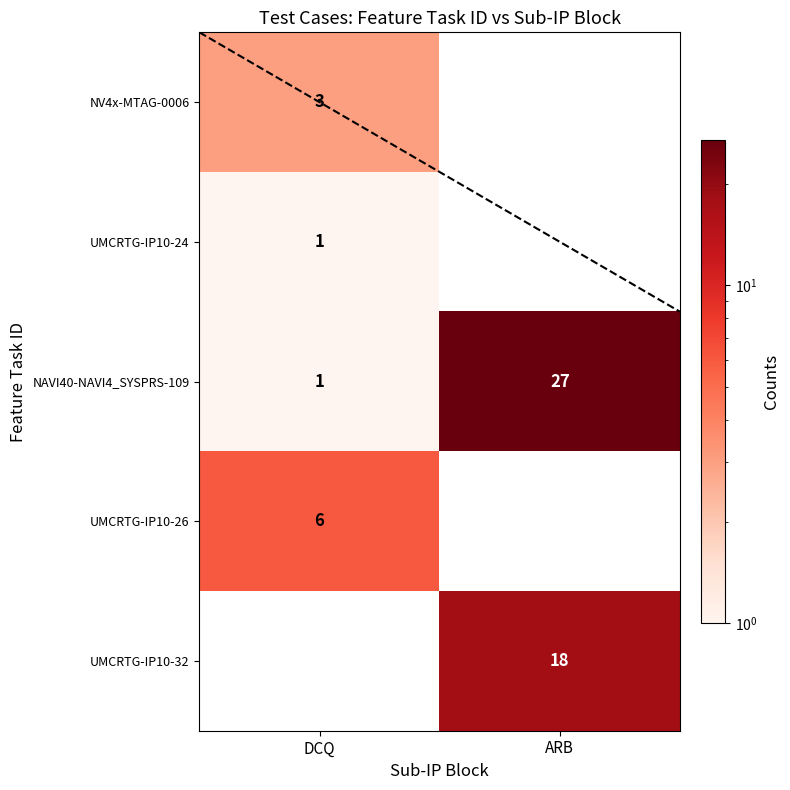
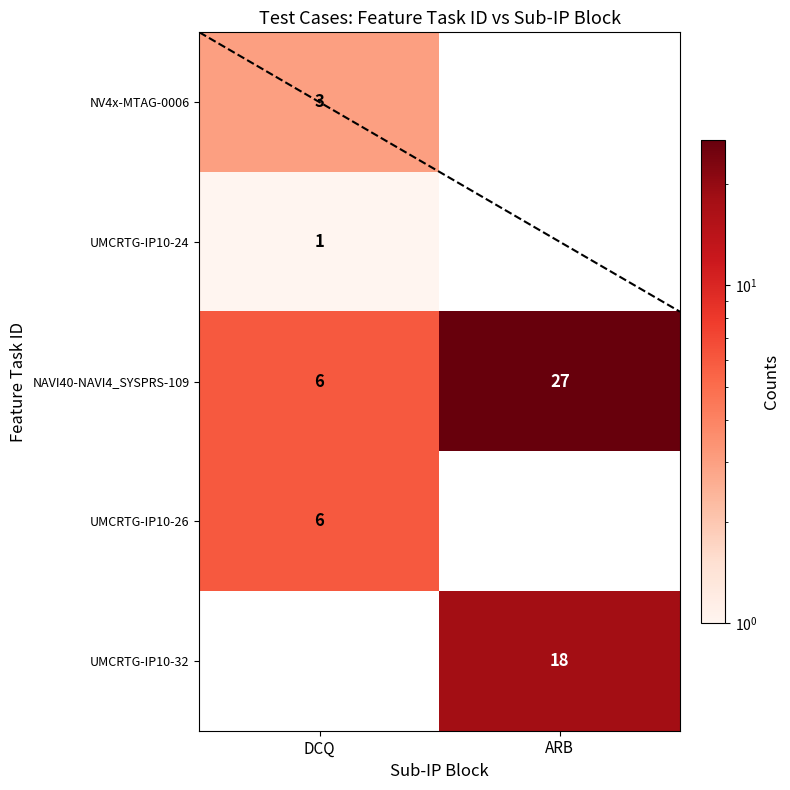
  {
    "NV4x-MTAG-0006": {
      "DCQ": 3
    },
    "UMCRTG-IP10-24": {
      "DCQ": 1
    },
    "NAVI40-NAVI4_SYSPRS-109": {
-     "DCQ": 1,
+     "DCQ": 6,
      "ARB": 27
    },
    "UMCRTG-IP10-26": {
      "DCQ": 6
    },
    "UMCRTG-IP10-32": {
      "ARB": 18
    }
  }
